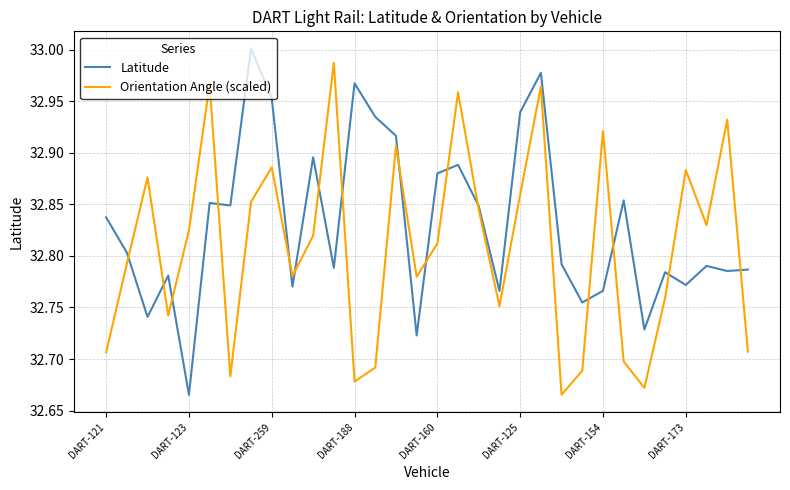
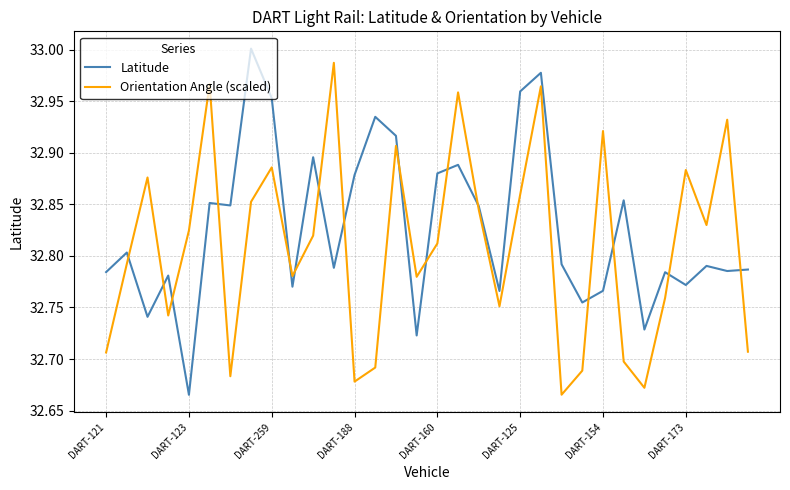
  {
    "Latitude": {
-     "DART-121": 32.837,
+     "DART-121": 32.784,
      "DART-123": 32.665,
-     "DART-188": 32.967,
+     "DART-188": 32.878,
      "DART-160": 32.880,
-     "DART-125": 32.939,
+     "DART-125": 32.959,
      "DART-154": 32.766,
      "DART-173": 32.772
    },
    "Orientation Angle (scaled)": {
      "DART-121": 32.706,
      "DART-123": 32.825,
      "DART-259": 32.886,
      "DART-188": 32.678,
      "DART-160": 32.812,
      "DART-125": 32.859,
      "DART-154": 32.921,
      "DART-173": 32.883
    }
  }
